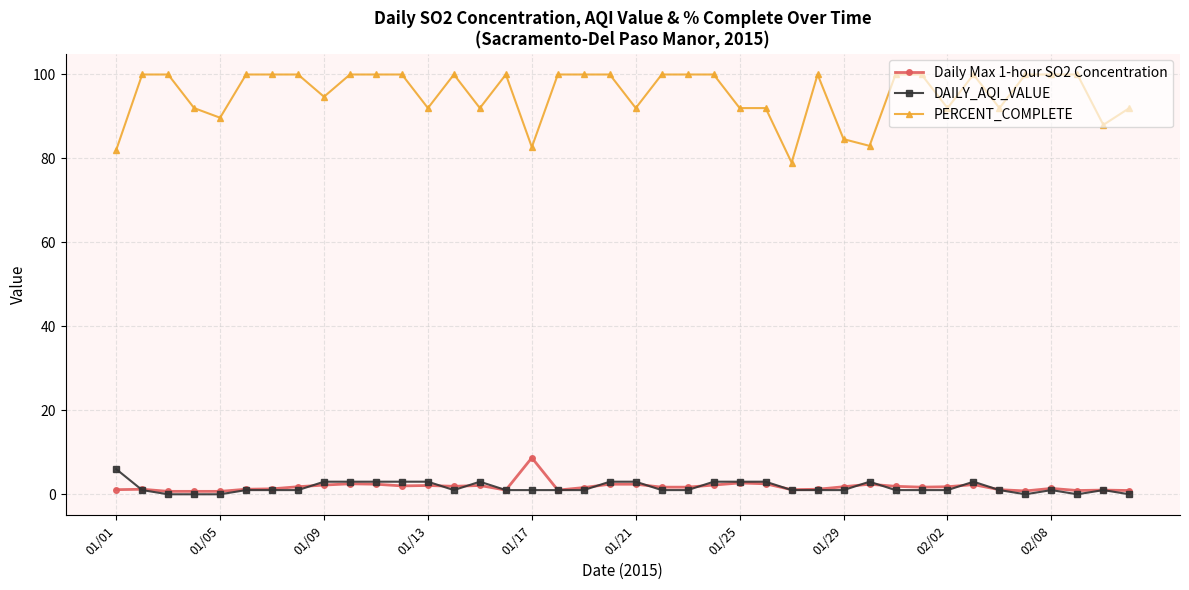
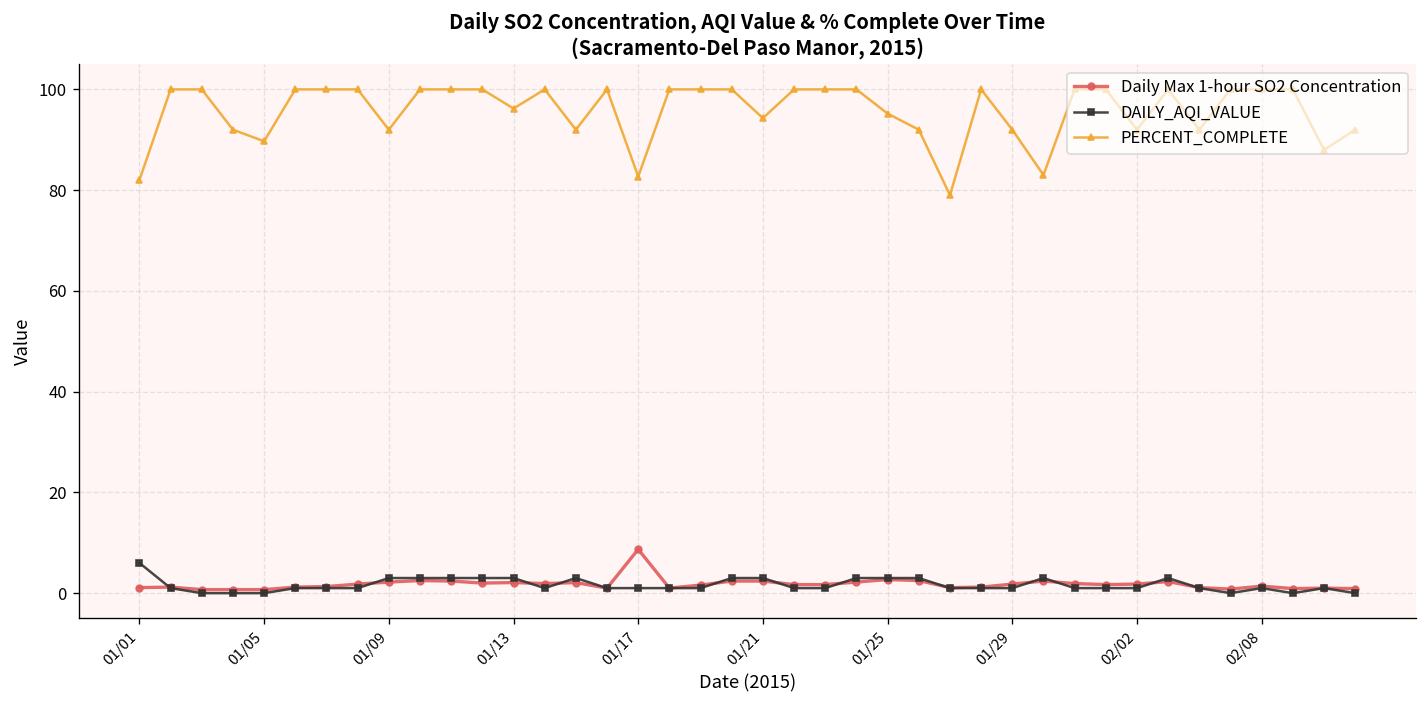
  {
    "Daily Max 1-hour SO2 Concentration": {
      "01/01": 1,
      "01/05": 1,
      "01/09": 2,
      "01/13": 2,
      "01/17": 9,
      "01/29": 2,
      "02/02": 2
    },
    "DAILY_AQI_VALUE": {
      "01/01": 6,
      "01/05": 0,
      "01/09": 3,
      "01/13": 3,
      "01/17": 1,
      "01/29": 1,
      "02/02": 1
    },
    "PERCENT_COMPLETE": {
      "01/01": 82,
      "01/05": 90,
-     "01/09": 95,
-     "01/13": 92,
+     "01/09": 92,
+     "01/13": 96,
      "01/17": 83,
-     "01/21": 92,
-     "01/25": 92,
-     "01/29": 85
+     "01/21": 94,
+     "01/25": 95,
+     "01/29": 92
    }
  }
